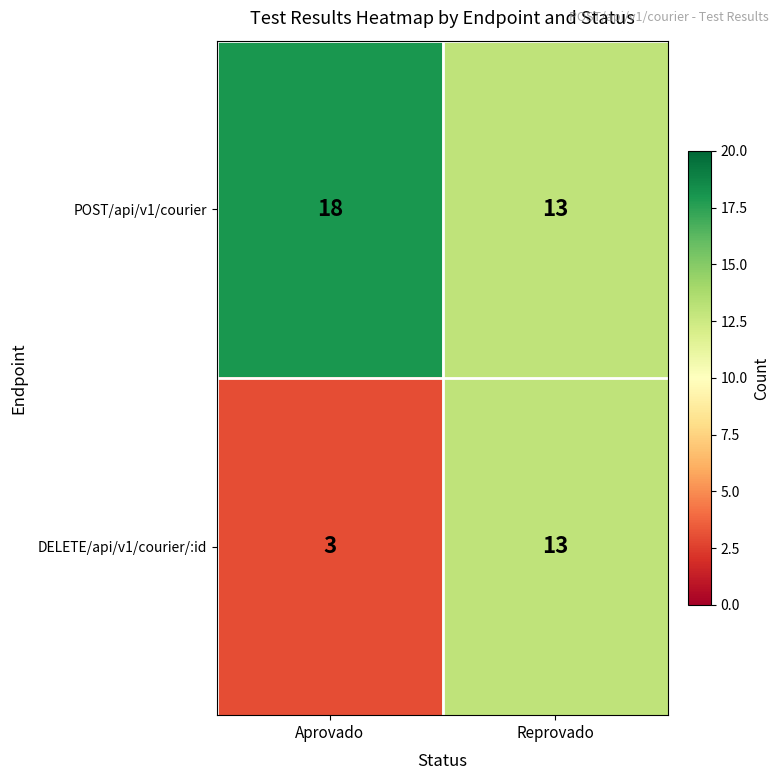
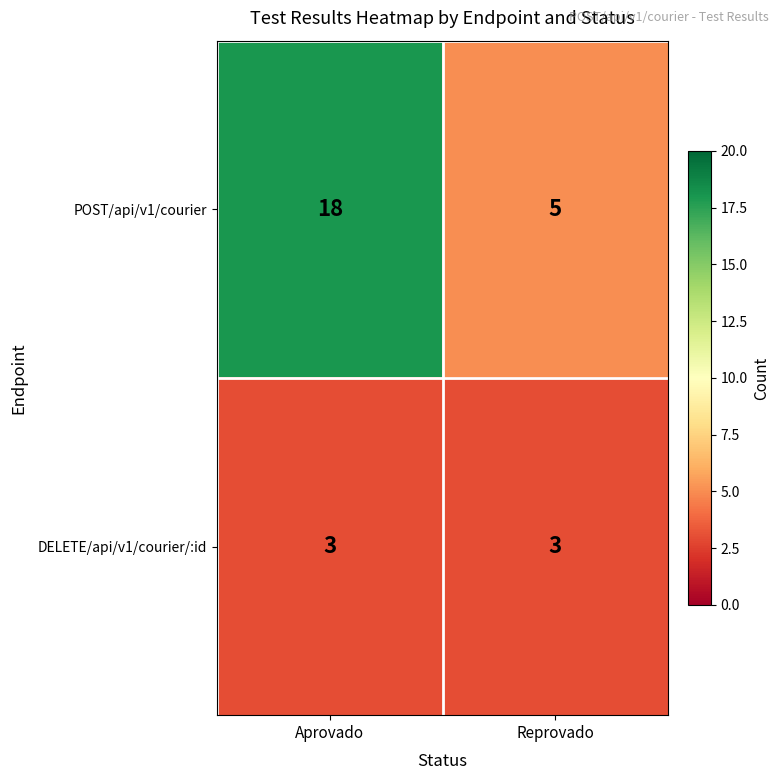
  {
    "POST/api/v1/courier": {
      "Aprovado": 18,
-     "Reprovado": 13
+     "Reprovado": 5
    },
    "DELETE/api/v1/courier/:id": {
      "Aprovado": 3,
-     "Reprovado": 13
+     "Reprovado": 3
    }
  }
